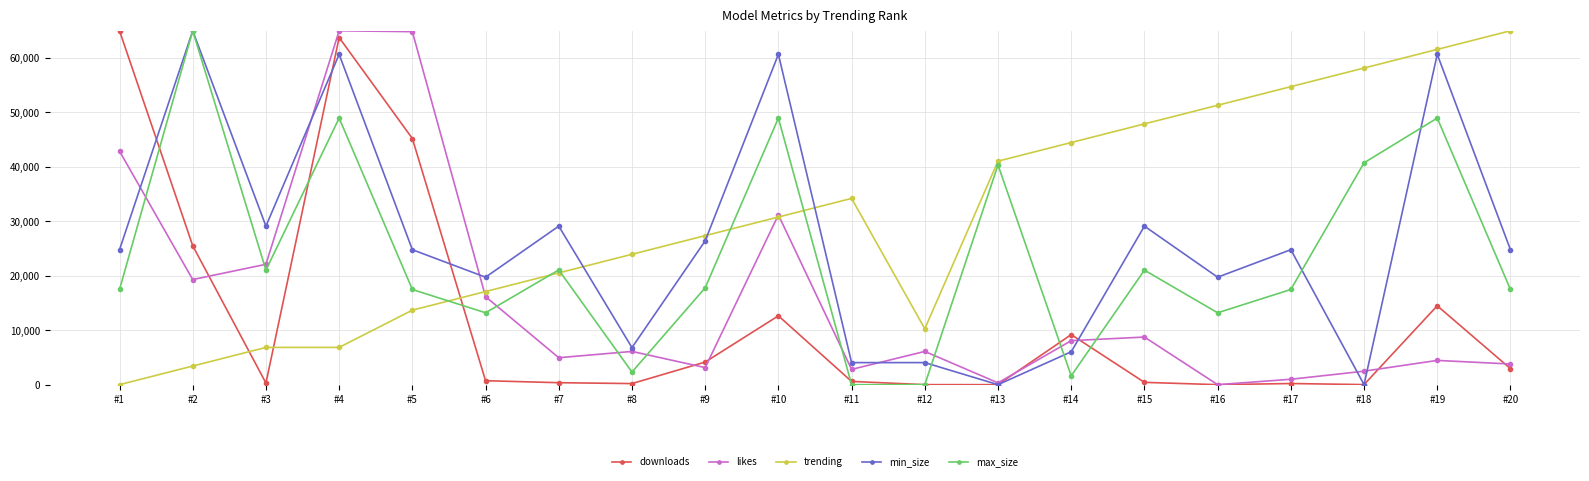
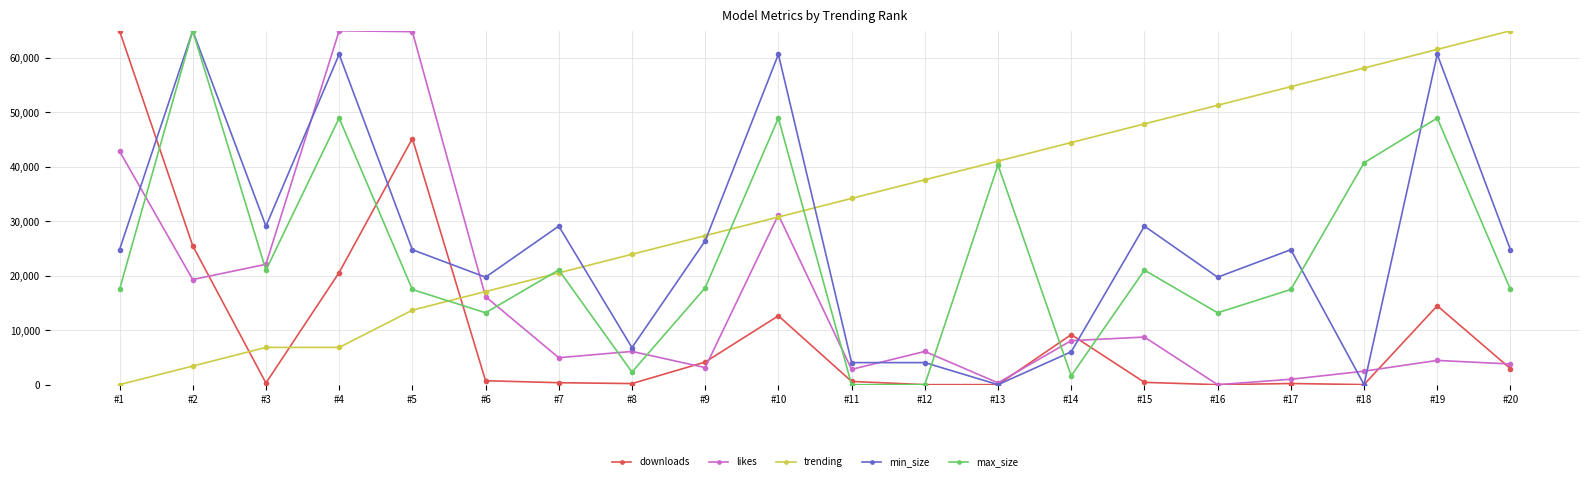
  {
    "downloads": {
      "#1": "65,000",
      "#2": "26,000",
      "#3": "0",
-     "#4": "64,000",
+     "#4": "21,000",
      "#5": "45,000",
      "#6": "1,000",
      "#7": "0",
      "#8": "0",
      "#9": "4,000",
      "#10": "13,000",
      "#11": "1,000",
      "#14": "9,000",
      "#15": "0",
      "#17": "0",
      "#19": "14,000",
      "#20": "3,000"
    },
    "likes": {
      "#1": "43,000",
      "#2": "19,000",
      "#3": "22,000",
      "#4": "65,000",
      "#5": "65,000",
      "#6": "16,000",
      "#7": "5,000",
      "#8": "6,000",
      "#9": "3,000",
      "#11": "3,000",
      "#12": "6,000",
      "#14": "8,000",
      "#15": "9,000",
      "#17": "1,000",
      "#18": "2,000",
      "#19": "4,000",
      "#20": "4,000"
    },
    "trending": {
      "#1": "0",
      "#2": "3,000",
      "#3": "7,000",
      "#4": "7,000",
      "#5": "14,000",
      "#6": "17,000",
      "#7": "21,000",
      "#8": "24,000",
      "#9": "27,000",
      "#11": "34,000",
-     "#12": "10,000",
+     "#12": "38,000",
      "#13": "41,000",
      "#14": "44,000",
      "#15": "48,000",
      "#16": "51,000",
      "#17": "55,000",
      "#18": "58,000",
      "#19": "62,000",
      "#20": "65,000"
    },
    "min_size": {
      "#1": "25,000",
      "#3": "29,000",
      "#4": "61,000",
      "#5": "25,000",
      "#6": "20,000",
      "#7": "29,000",
      "#8": "7,000",
      "#9": "26,000",
      "#10": "61,000",
      "#11": "4,000",
      "#12": "4,000",
      "#14": "6,000",
      "#15": "29,000",
      "#16": "20,000",
      "#17": "25,000",
      "#19": "61,000",
      "#20": "25,000"
    },
    "max_size": {
      "#1": "17,000",
      "#3": "21,000",
      "#4": "49,000",
      "#5": "17,000",
      "#6": "13,000",
      "#7": "21,000",
      "#8": "2,000",
      "#9": "18,000",
      "#10": "49,000",
      "#11": "0",
      "#13": "40,000",
      "#14": "2,000",
      "#15": "21,000",
      "#16": "13,000",
      "#17": "17,000",
      "#18": "41,000",
      "#19": "49,000",
      "#20": "17,000"
    }
  }
